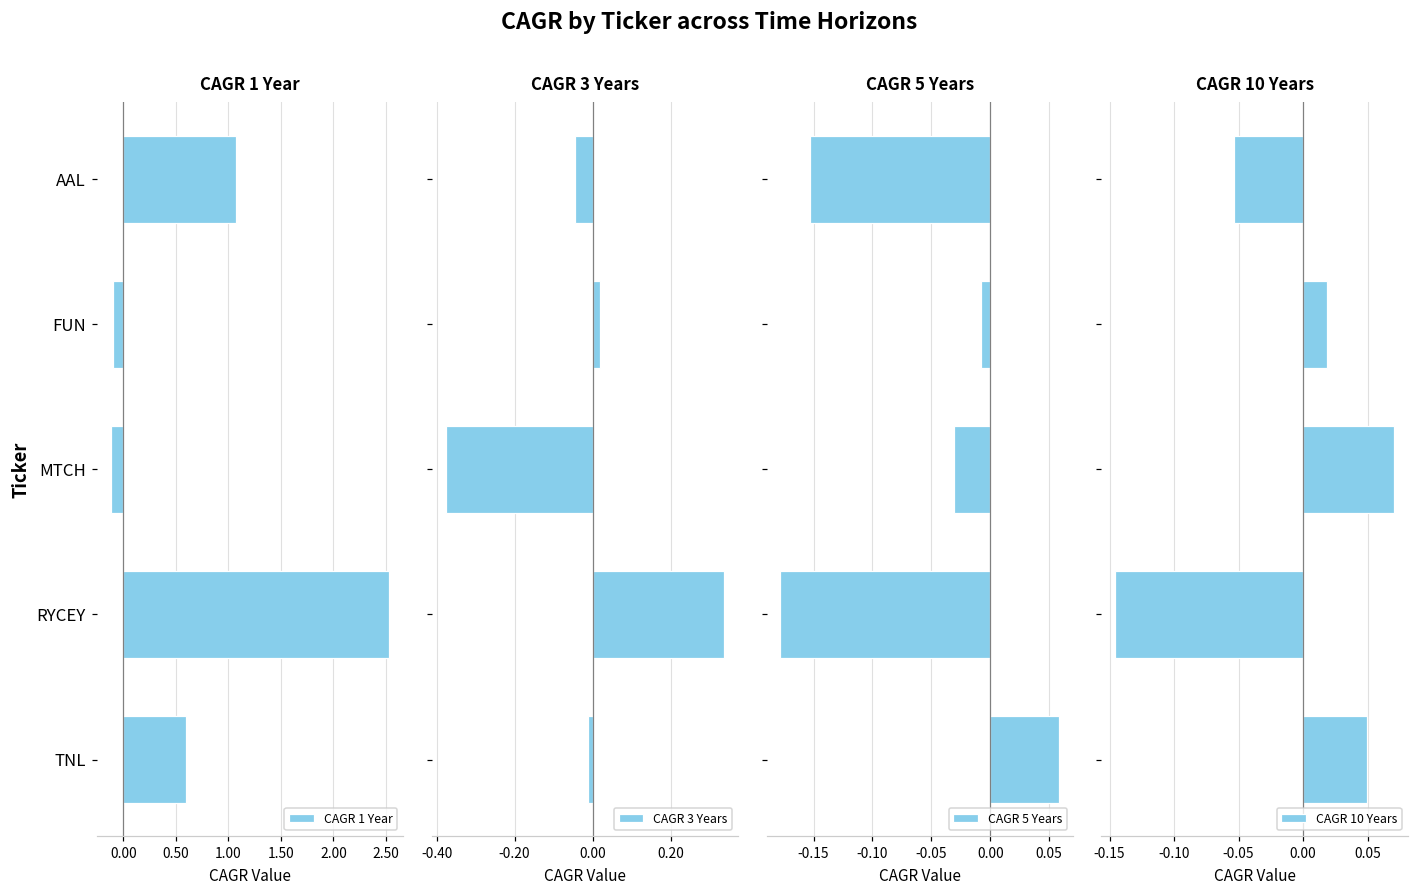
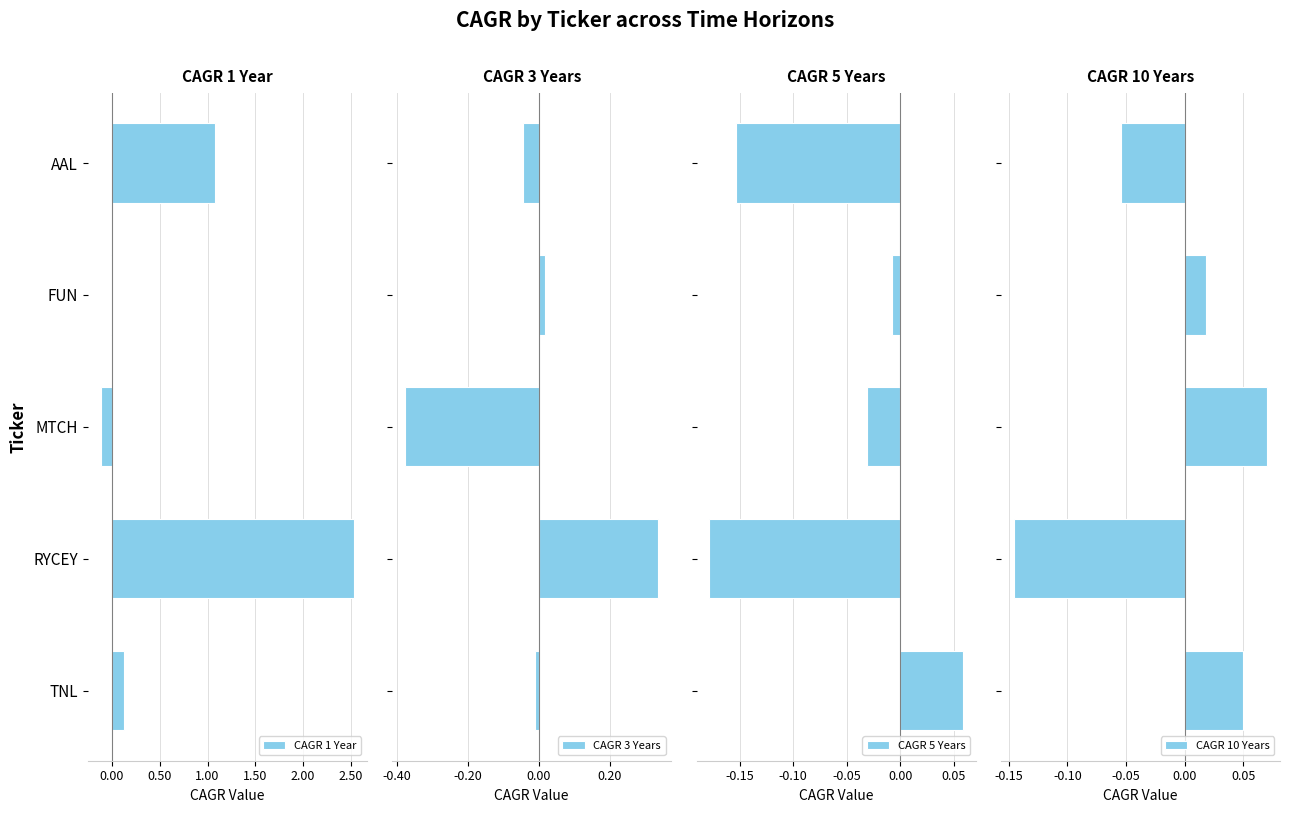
  {
    "CAGR 1 Year": {
      "AAL": 1.1,
-     "FUN": -0.1,
+     "FUN": 0.0,
      "MTCH": -0.1,
      "RYCEY": 2.5,
-     "TNL": 0.6
+     "TNL": 0.1
    }
  }
